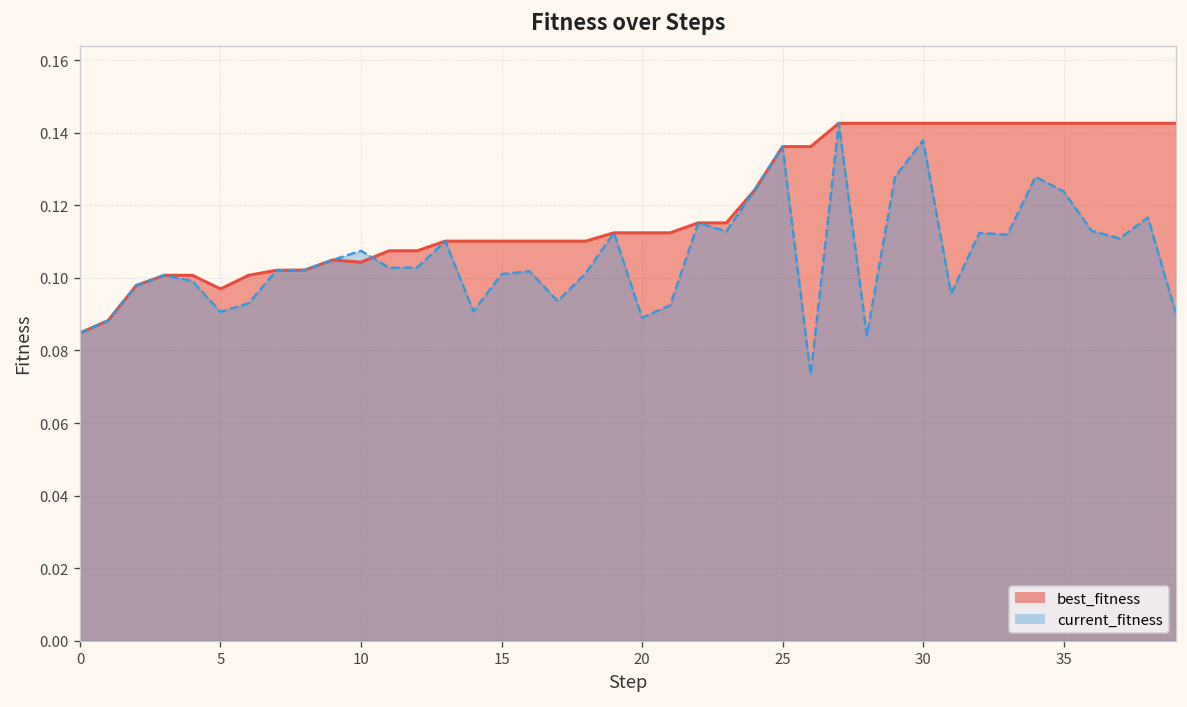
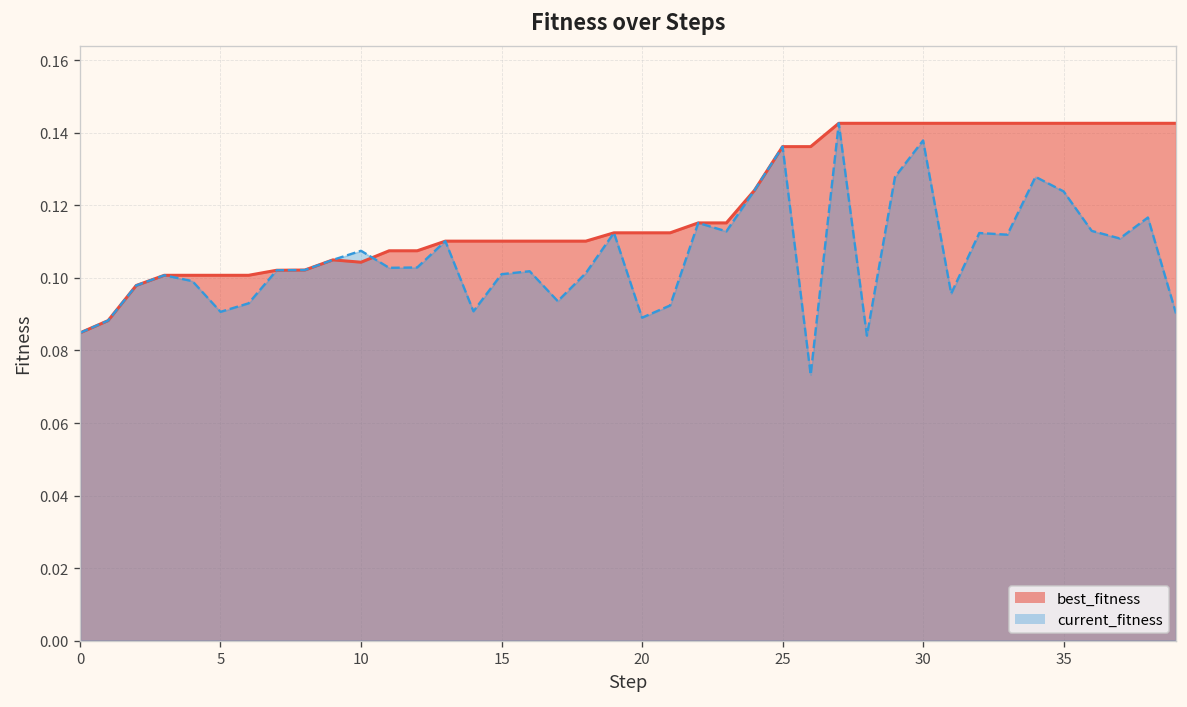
  {
    "best_fitness": {
-     "5": 0.097,
+     "5": 0.101,
      "10": 0.104,
      "15": 0.110,
      "20": 0.112,
      "30": 0.143,
      "35": 0.143
    },
    "current_fitness": {
      "5": 0.091,
      "10": 0.107,
      "15": 0.101,
      "20": 0.089,
      "30": 0.138,
      "35": 0.124
    }
  }
